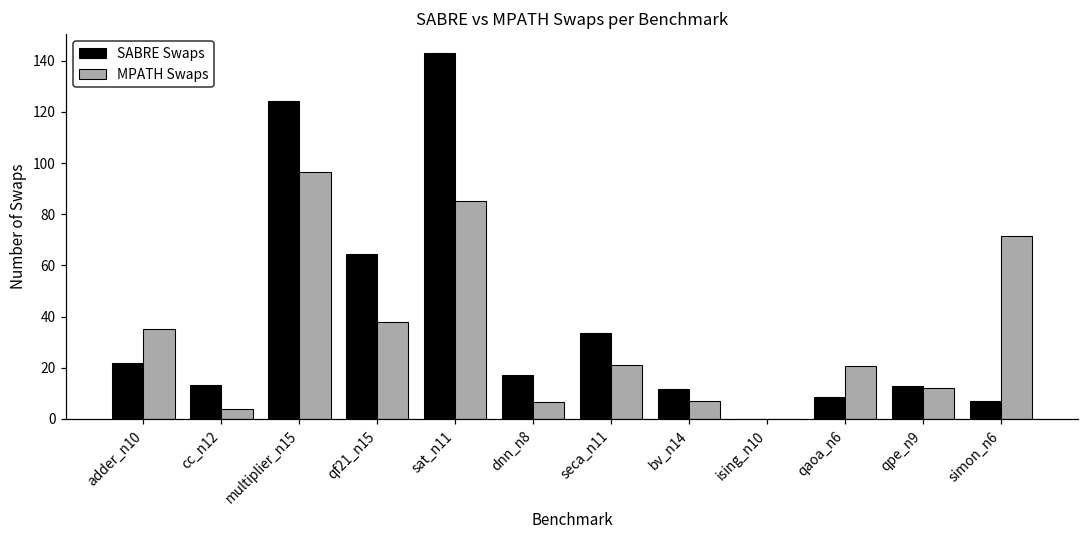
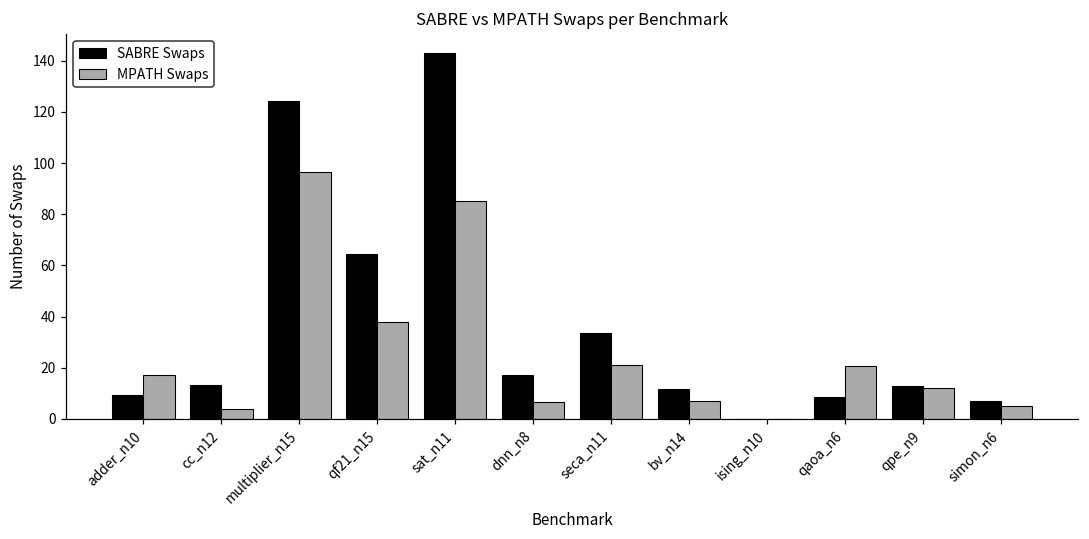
  {
    "SABRE Swaps": {
-     "adder_n10": 22,
+     "adder_n10": 9,
      "cc_n12": 13,
      "multiplier_n15": 124,
      "qf21_n15": 65,
      "sat_n11": 143,
      "dnn_n8": 17,
      "seca_n11": 34,
      "bv_n14": 12,
      "ising_n10": 0,
      "qaoa_n6": 9,
      "qpe_n9": 13,
      "simon_n6": 7
    },
    "MPATH Swaps": {
-     "adder_n10": 35,
+     "adder_n10": 17,
      "cc_n12": 4,
      "multiplier_n15": 97,
      "qf21_n15": 38,
      "sat_n11": 85,
      "dnn_n8": 7,
      "seca_n11": 21,
      "bv_n14": 7,
      "ising_n10": 0,
      "qaoa_n6": 21,
      "qpe_n9": 12,
-     "simon_n6": 72
+     "simon_n6": 5
    }
  }
